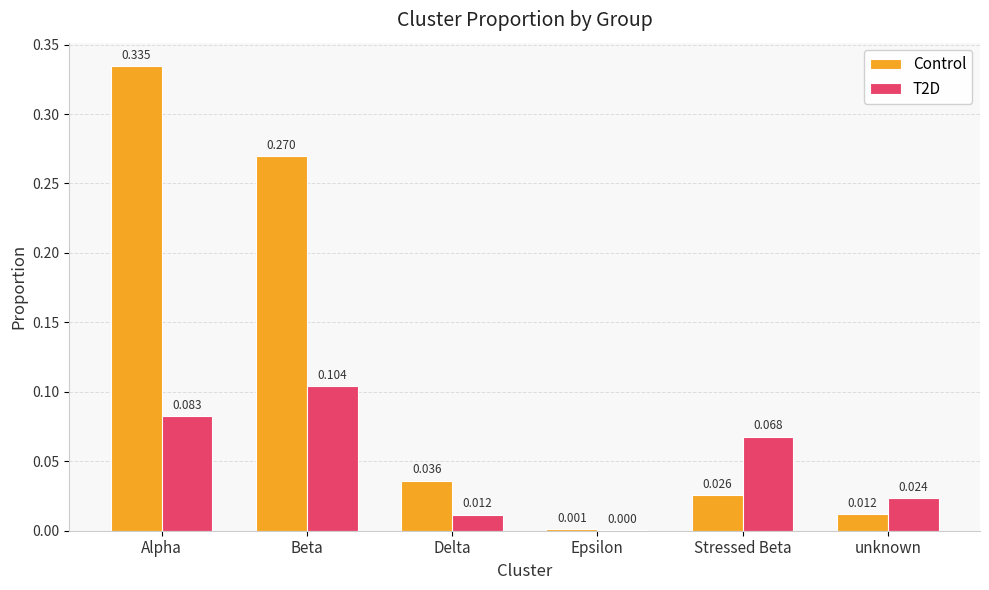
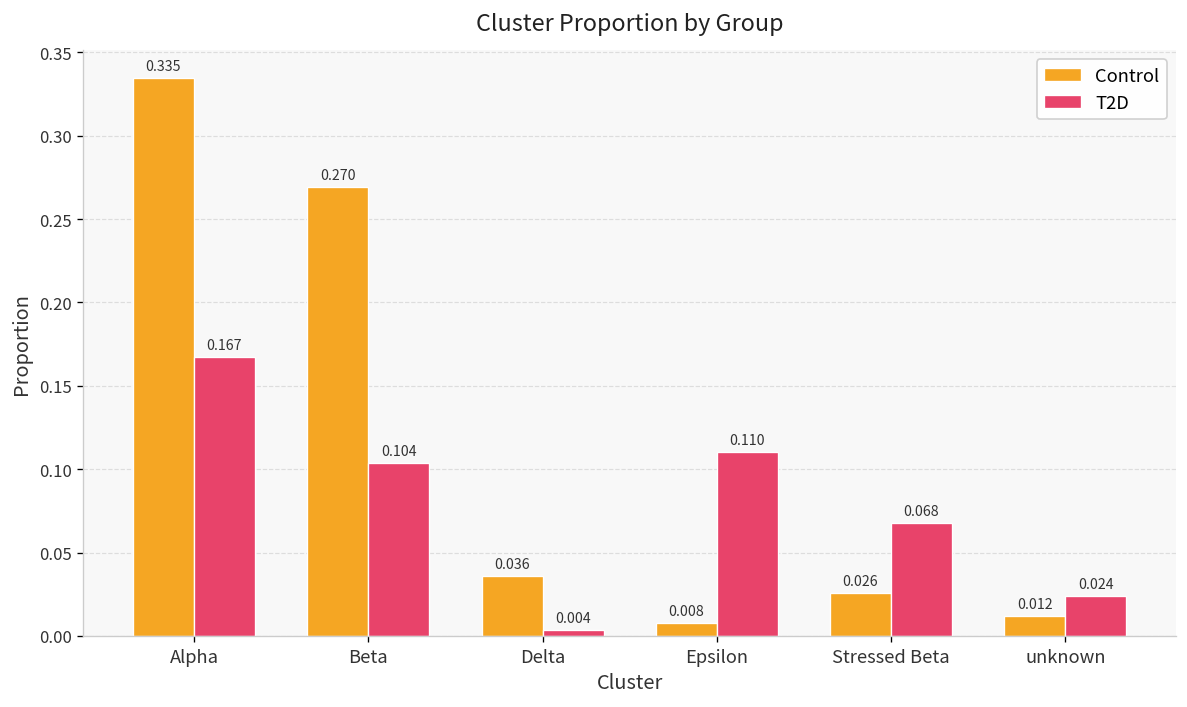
  {
    "Control": {
      "Alpha": 0.335,
      "Beta": 0.270,
      "Delta": 0.036,
-     "Epsilon": 0.001,
+     "Epsilon": 0.008,
      "Stressed Beta": 0.026,
      "unknown": 0.012
    },
    "T2D": {
-     "Alpha": 0.083,
+     "Alpha": 0.167,
      "Beta": 0.104,
-     "Delta": 0.012,
-     "Epsilon": 0.000,
+     "Delta": 0.004,
+     "Epsilon": 0.110,
      "Stressed Beta": 0.068,
      "unknown": 0.024
    }
  }
